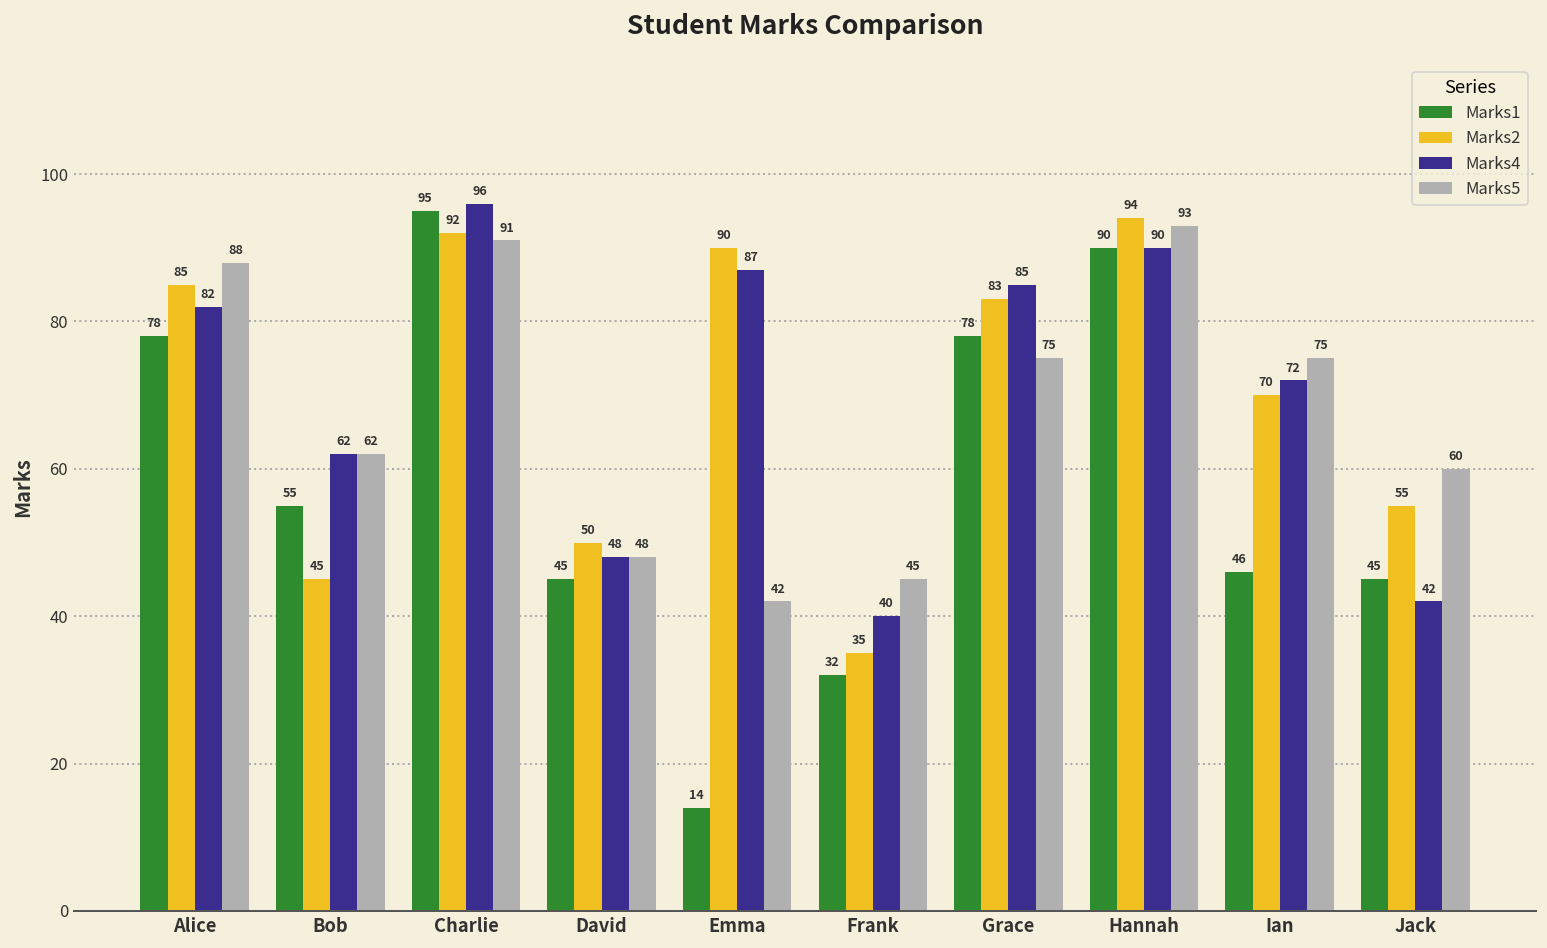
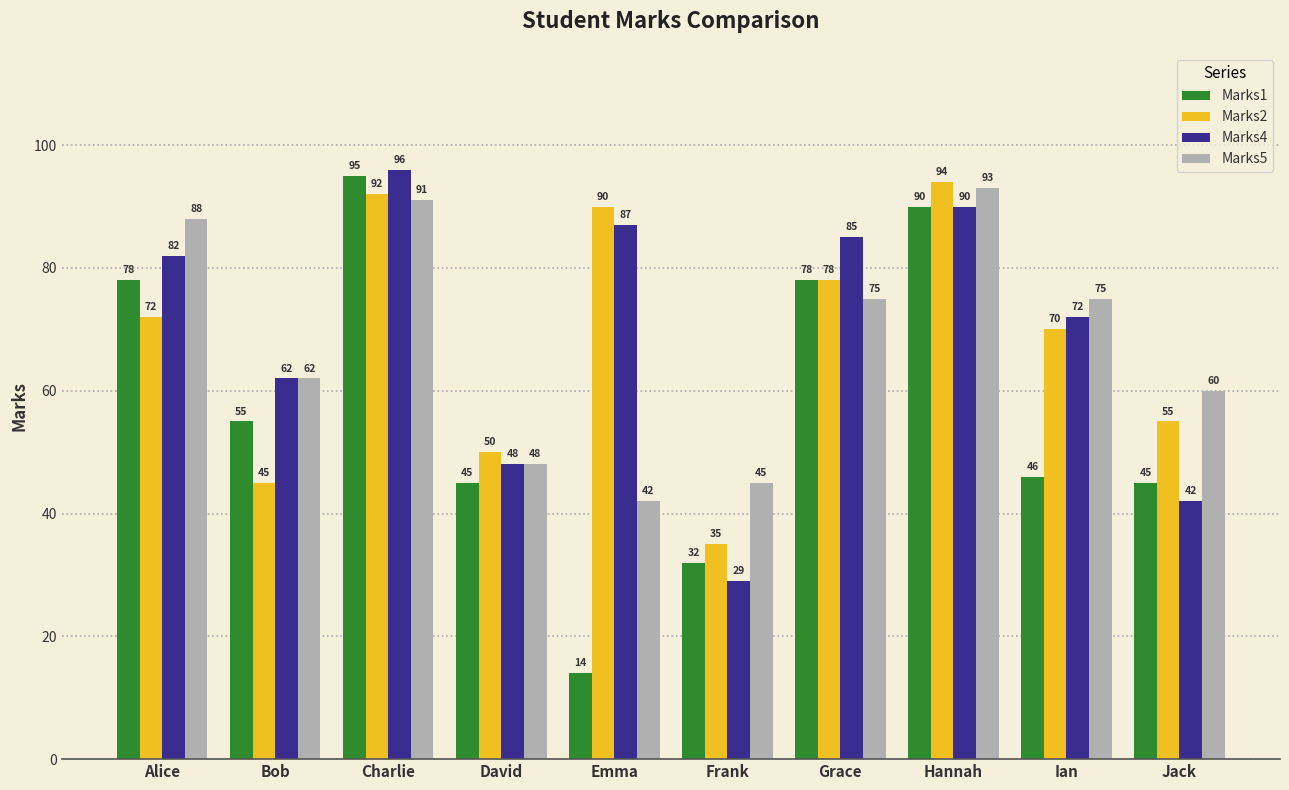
  {
    "Marks1": {
      "Alice": 78,
      "Bob": 55,
      "Charlie": 95,
      "David": 45,
      "Emma": 14,
      "Frank": 32,
      "Grace": 78,
      "Hannah": 90,
      "Ian": 46,
      "Jack": 45
    },
    "Marks2": {
-     "Alice": 85,
+     "Alice": 72,
      "Bob": 45,
      "Charlie": 92,
      "David": 50,
      "Emma": 90,
      "Frank": 35,
-     "Grace": 83,
+     "Grace": 78,
      "Hannah": 94,
      "Ian": 70,
      "Jack": 55
    },
    "Marks4": {
      "Alice": 82,
      "Bob": 62,
      "Charlie": 96,
      "David": 48,
      "Emma": 87,
-     "Frank": 40,
+     "Frank": 29,
      "Grace": 85,
      "Hannah": 90,
      "Ian": 72,
      "Jack": 42
    },
    "Marks5": {
      "Alice": 88,
      "Bob": 62,
      "Charlie": 91,
      "David": 48,
      "Emma": 42,
      "Frank": 45,
      "Grace": 75,
      "Hannah": 93,
      "Ian": 75,
      "Jack": 60
    }
  }
